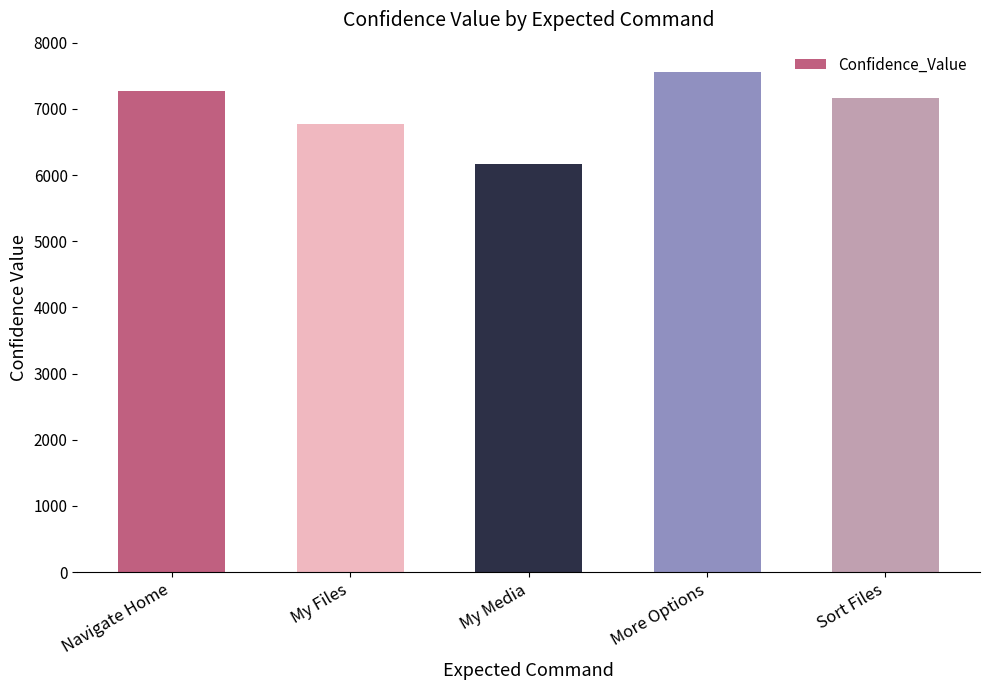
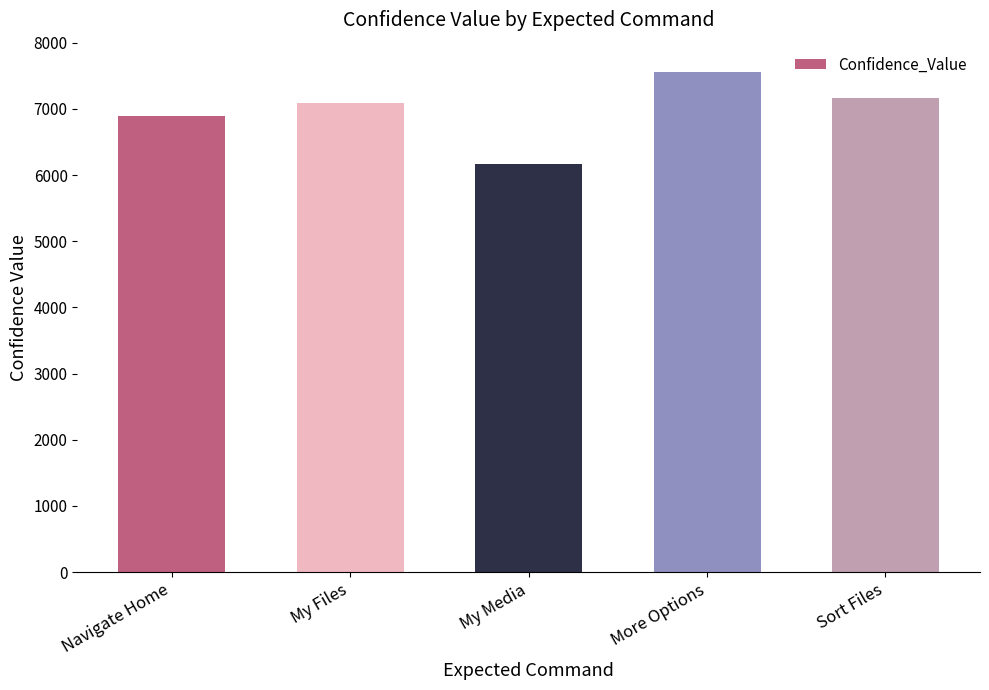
  {
-   "Navigate Home": 7300,
-   "My Files": 6800,
+   "Navigate Home": 6900,
+   "My Files": 7100,
    "My Media": 6200,
    "More Options": 7600,
    "Sort Files": 7200
  }
